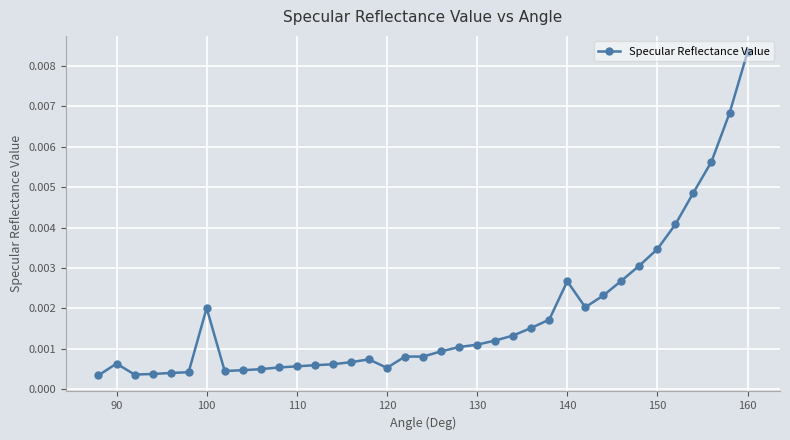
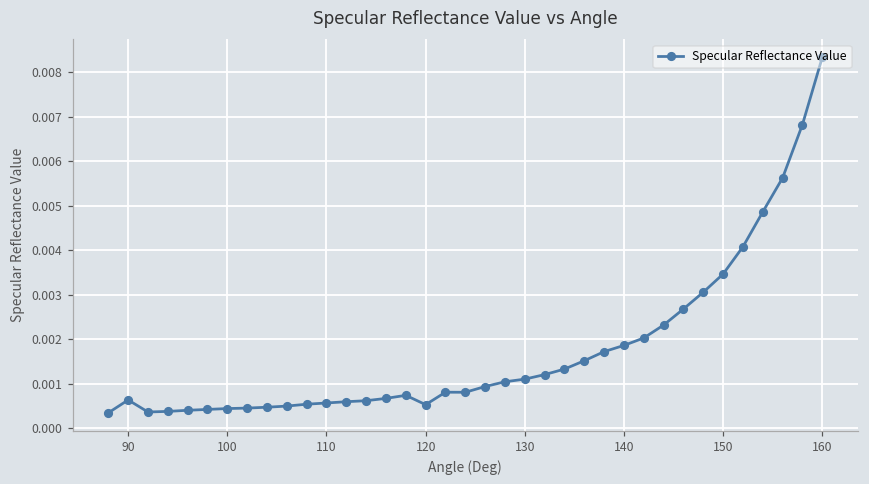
  {
    "90": 0.0006,
-   "100": 0.0020,
+   "100": 0.0004,
    "110": 0.0006,
    "120": 0.0005,
    "130": 0.0011,
-   "140": 0.0027,
+   "140": 0.0019,
    "150": 0.0035
  }
